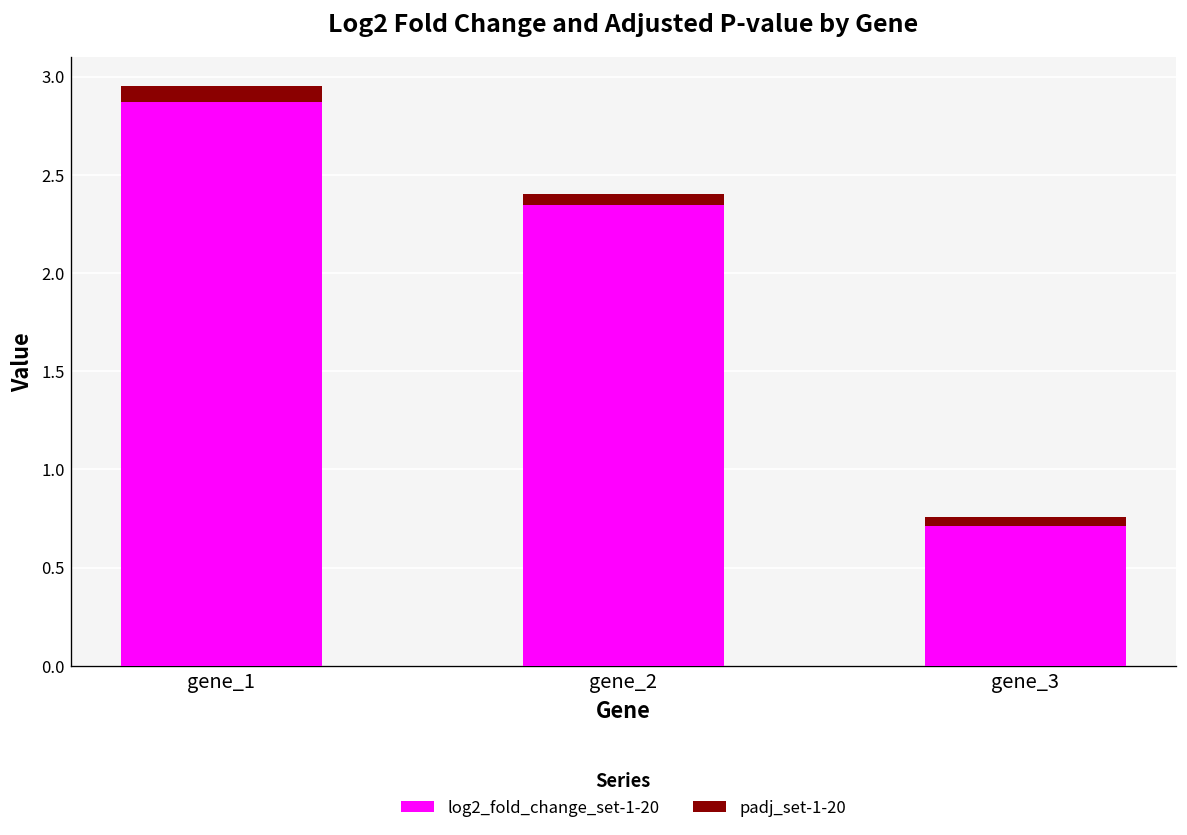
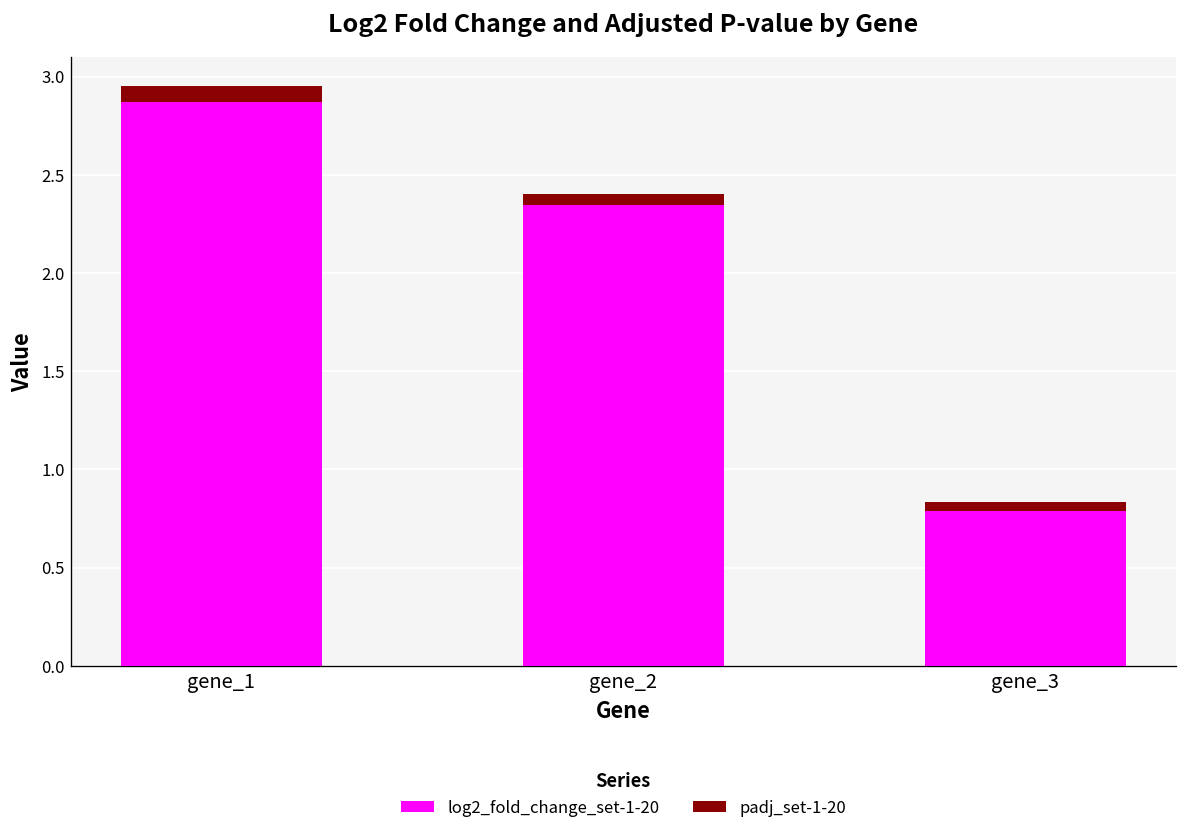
  {
    "log2_fold_change_set-1-20": {
      "gene_1": 2.87,
      "gene_2": 2.34,
-     "gene_3": 0.71
+     "gene_3": 0.79
    },
    "padj_set-1-20": {
      "gene_1": 0.08,
      "gene_2": 0.06,
      "gene_3": 0.05
    }
  }
